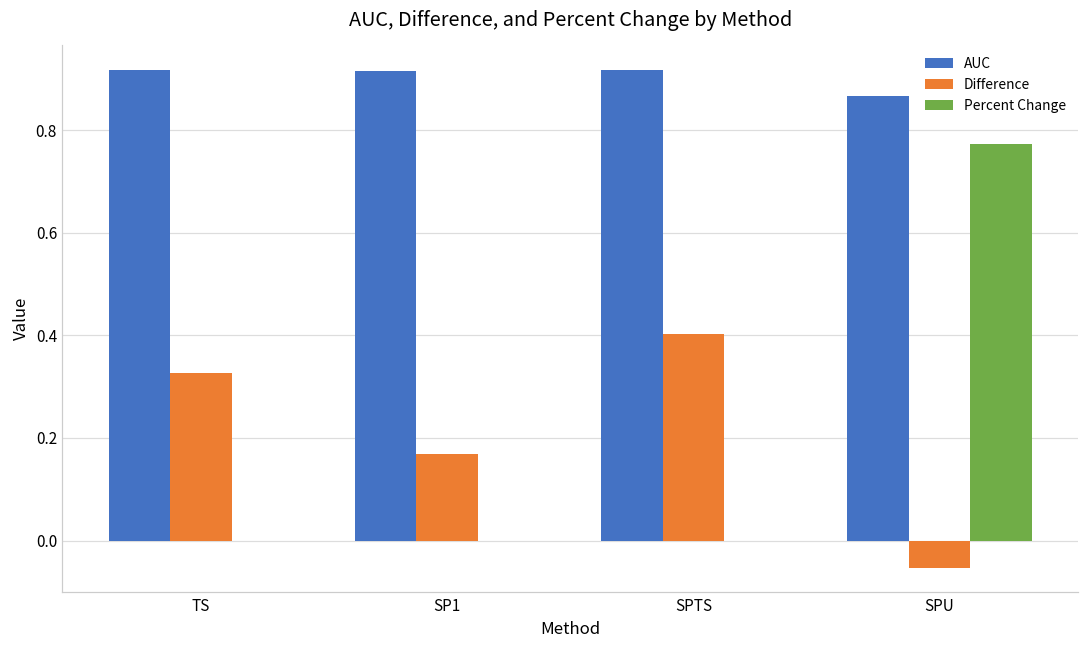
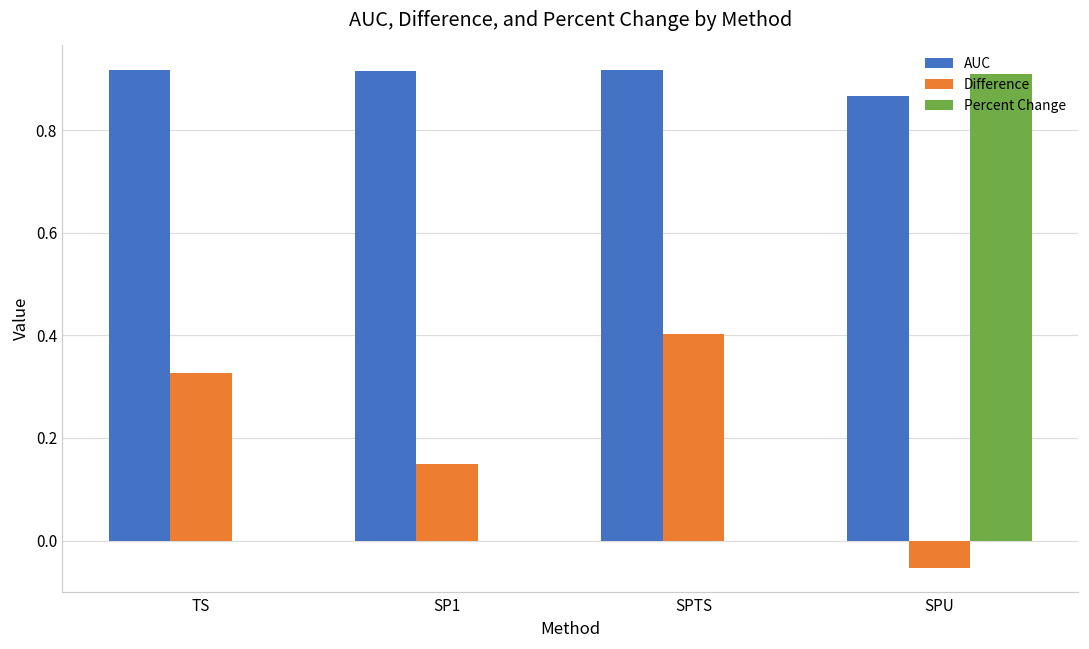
  {
    "AUC": {
      "TS": 0.92,
      "SP1": 0.91,
      "SPTS": 0.92,
      "SPU": 0.87
    },
    "Difference": {
      "TS": 0.33,
-     "SP1": 0.17,
+     "SP1": 0.15,
      "SPTS": 0.40,
      "SPU": -0.05
    },
    "Percent Change": {
      "TS": 0.00,
      "SP1": 0.00,
      "SPTS": 0.00,
-     "SPU": 0.77
+     "SPU": 0.91
    }
  }
